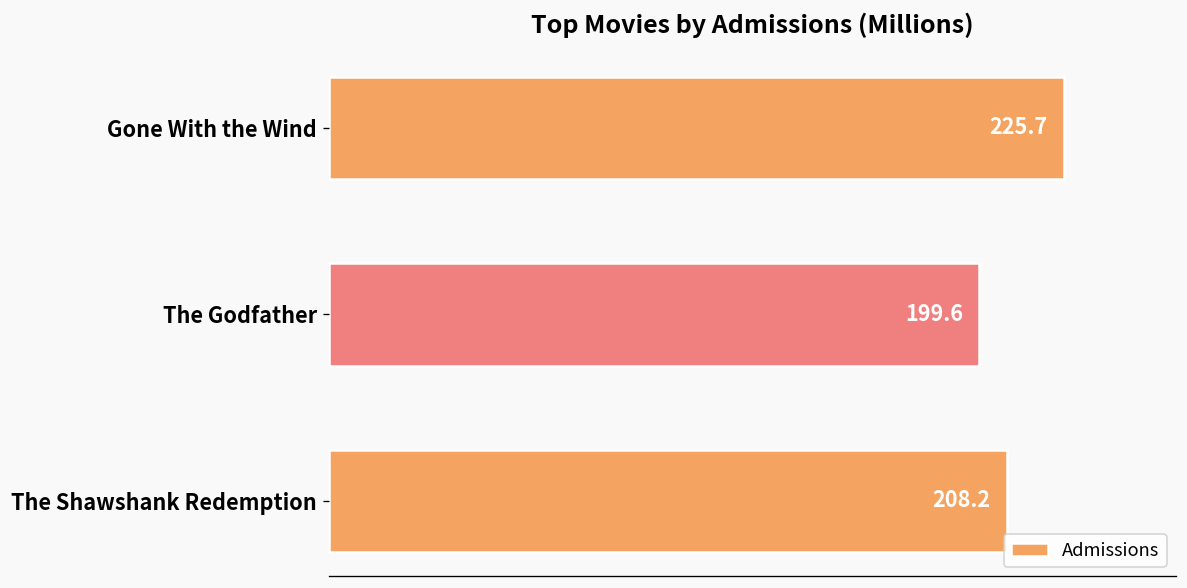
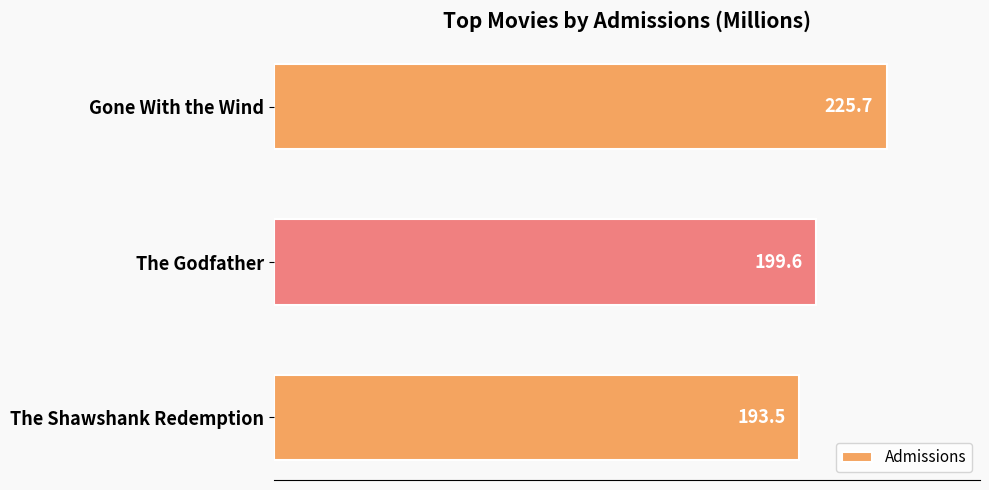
  {
    "Gone With the Wind": 225.7,
    "The Godfather": 199.6,
-   "The Shawshank Redemption": 208.2
+   "The Shawshank Redemption": 193.5
  }
